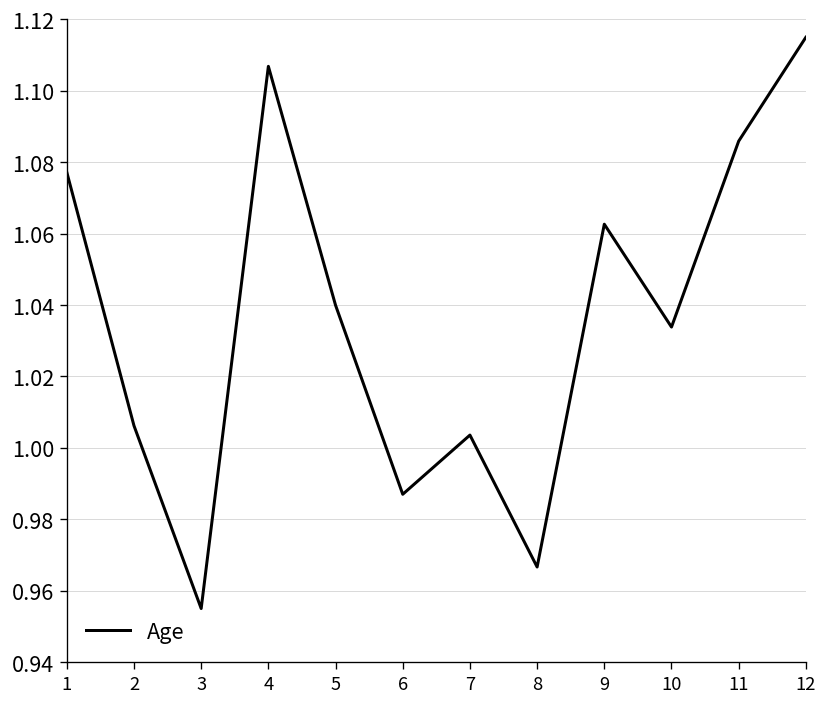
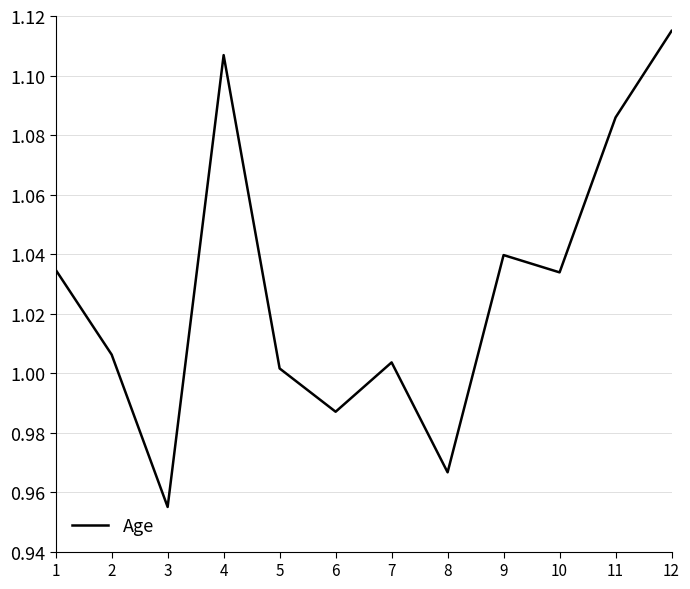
  {
-   "1": 1.077,
+   "1": 1.035,
    "2": 1.006,
    "3": 0.955,
    "4": 1.107,
-   "5": 1.040,
+   "5": 1.002,
    "6": 0.987,
    "7": 1.004,
    "8": 0.967,
-   "9": 1.063,
+   "9": 1.040,
    "10": 1.034,
    "11": 1.086,
    "12": 1.115
  }
